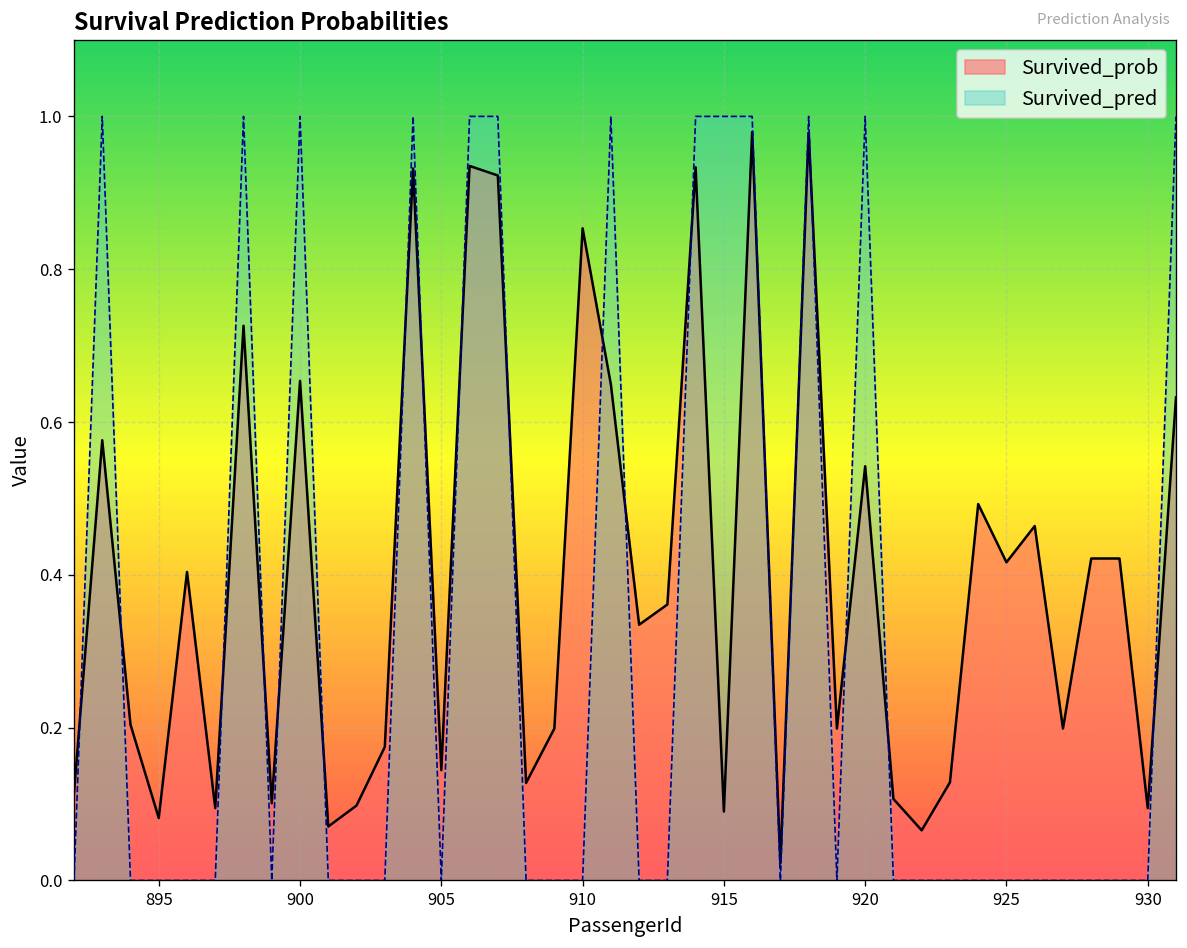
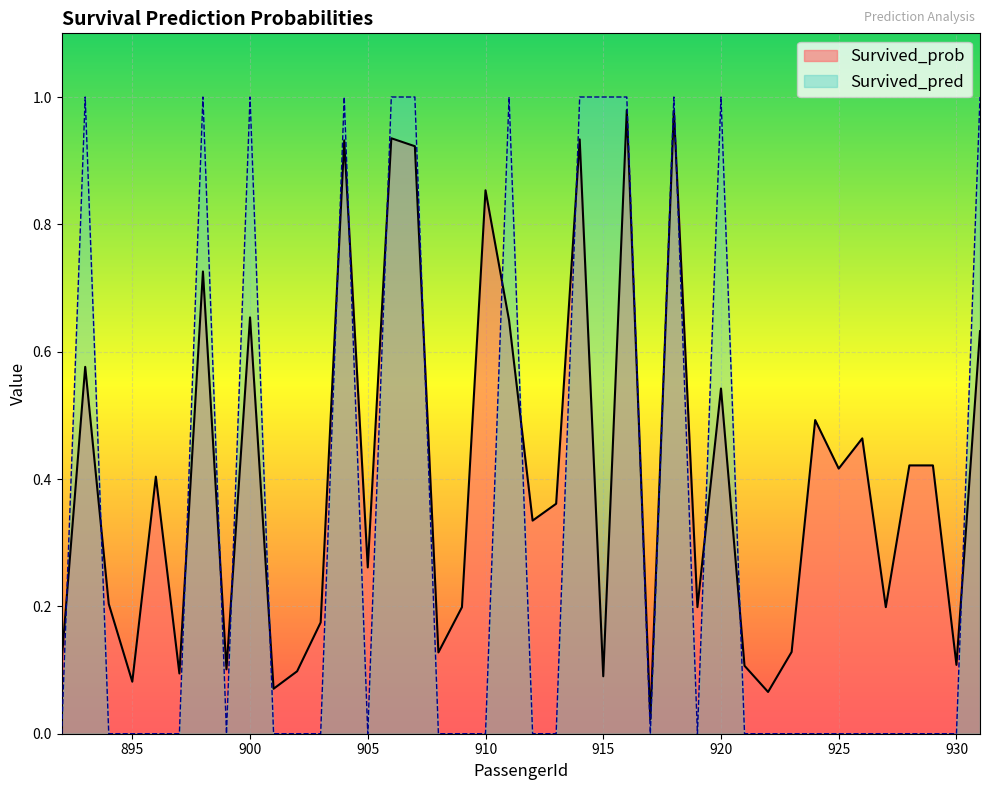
  {
    "Survived_prob": {
      "895": 0.08,
      "900": 0.65,
-     "905": 0.14,
+     "905": 0.26,
      "910": 0.85,
      "915": 0.09,
      "920": 0.54,
      "925": 0.42,
-     "930": 0.09
+     "930": 0.11
    },
    "Survived_pred": {
      "895": 0.00,
      "900": 1.00,
      "905": 0.00,
      "910": 0.00,
      "915": 1.00,
      "920": 1.00,
      "925": 0.00,
      "930": 0.00
    }
  }
